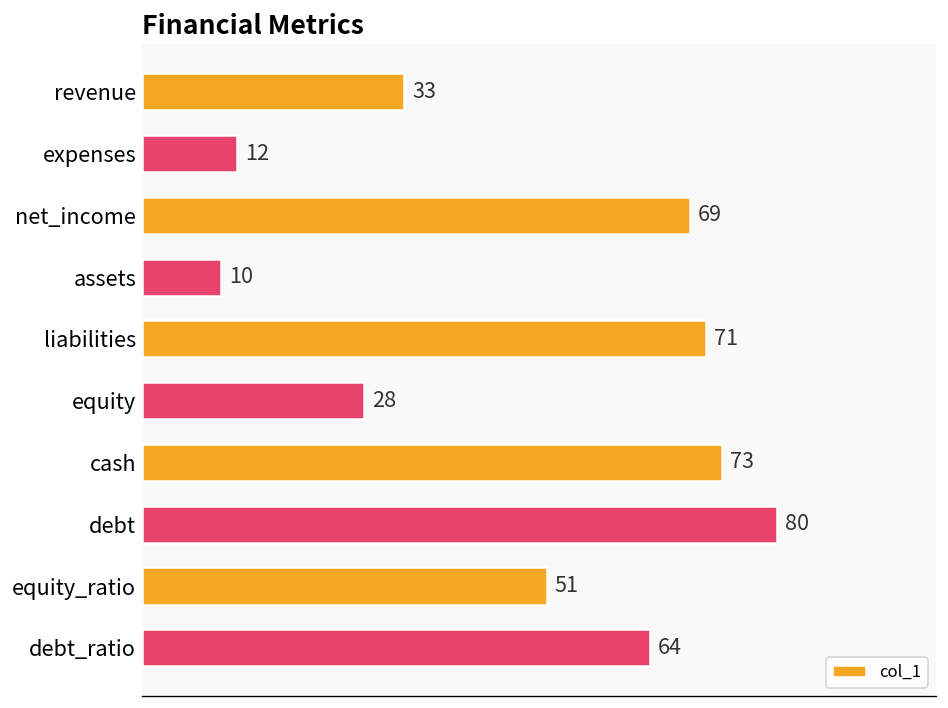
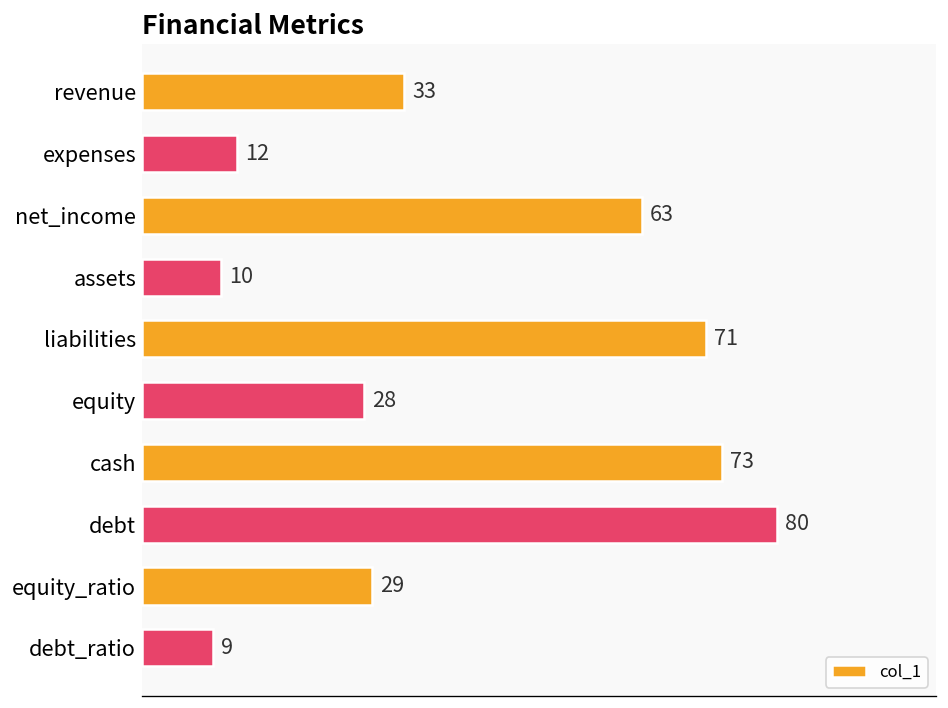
  {
    "revenue": 33,
    "expenses": 12,
-   "net_income": 69,
+   "net_income": 63,
    "assets": 10,
    "liabilities": 71,
    "equity": 28,
    "cash": 73,
    "debt": 80,
-   "equity_ratio": 51,
-   "debt_ratio": 64
+   "equity_ratio": 29,
+   "debt_ratio": 9
  }
